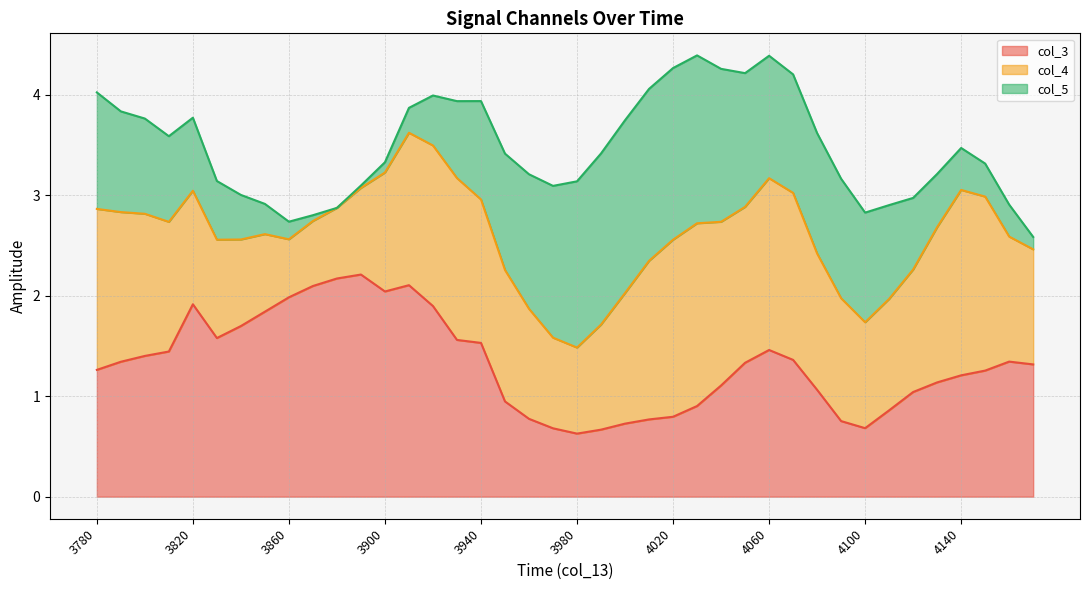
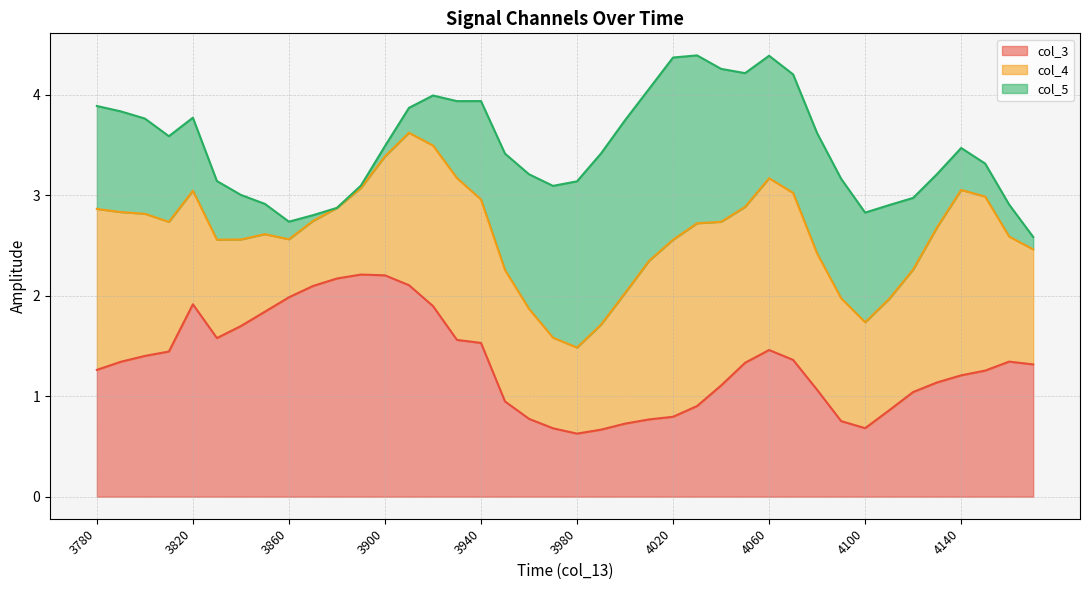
  {
    "col_3": {
      "3780": 1.26,
      "3820": 1.92,
      "3860": 1.98,
-     "3900": 2.04,
+     "3900": 2.20,
      "3940": 1.53,
      "3980": 0.63,
      "4020": 0.80,
      "4060": 1.46,
      "4100": 0.68,
      "4140": 1.21
    },
    "col_4": {
      "3780": 1.60,
      "3820": 1.13,
      "3860": 0.58,
      "3900": 1.18,
      "3940": 1.43,
      "3980": 0.86,
      "4020": 1.76,
      "4060": 1.71,
      "4100": 1.05,
      "4140": 1.85
    },
    "col_5": {
-     "3780": 1.16,
+     "3780": 1.02,
      "3820": 0.73,
      "3860": 0.18,
      "3900": 0.10,
      "3940": 0.98,
      "3980": 1.66,
-     "4020": 1.71,
+     "4020": 1.81,
      "4060": 1.22,
      "4100": 1.09,
      "4140": 0.42
    }
  }
